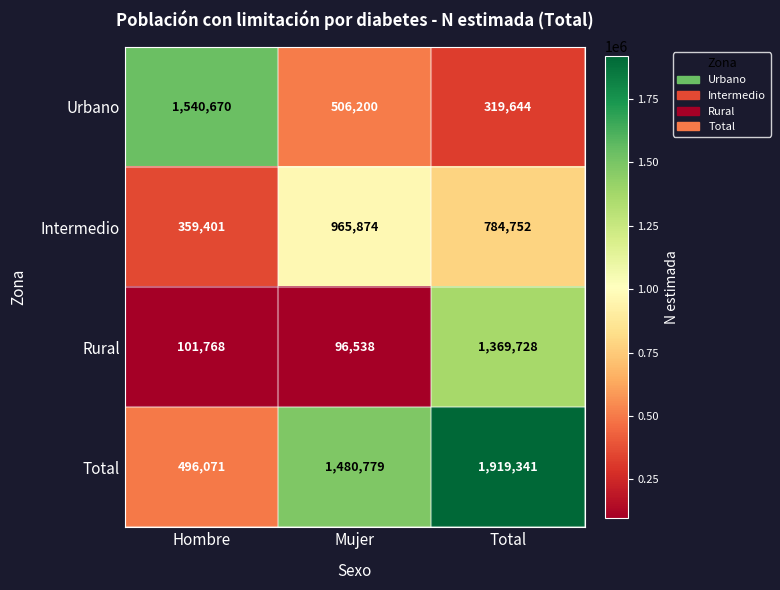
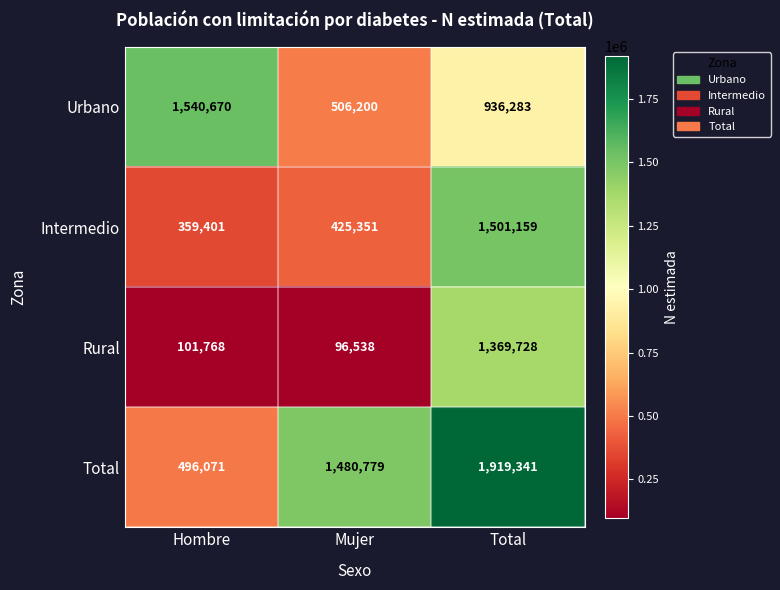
  {
    "Urbano": {
      "Hombre": "1,540,670",
      "Mujer": "506,200",
-     "Total": "319,644"
+     "Total": "936,283"
    },
    "Intermedio": {
      "Hombre": "359,401",
-     "Mujer": "965,874",
-     "Total": "784,752"
+     "Mujer": "425,351",
+     "Total": "1,501,159"
    },
    "Rural": {
      "Hombre": "101,768",
      "Mujer": "96,538",
      "Total": "1,369,728"
    },
    "Total": {
      "Hombre": "496,071",
      "Mujer": "1,480,779",
      "Total": "1,919,341"
    }
  }
